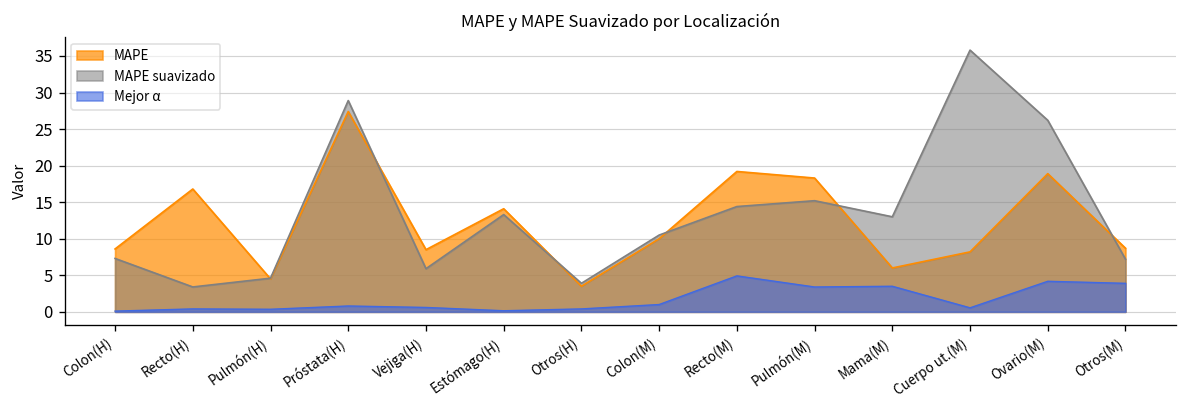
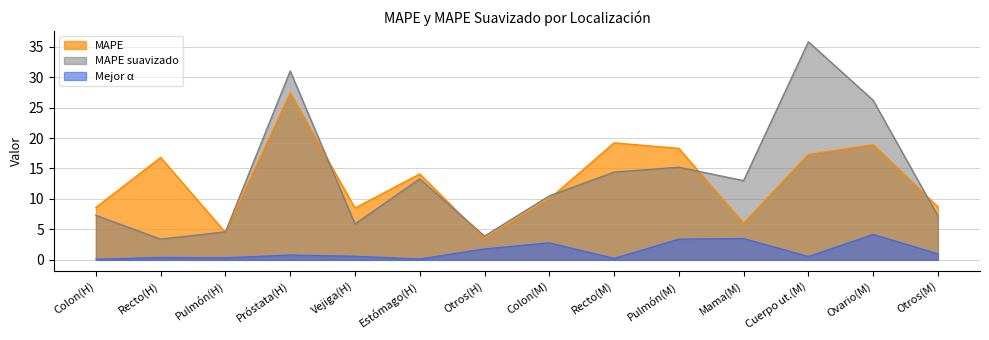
  {
    "MAPE": {
      "Colon(H)": 9,
      "Recto(H)": 17,
      "Próstata(H)": 27,
      "Vejiga(H)": 9,
      "Estómago(H)": 14,
      "Colon(M)": 10,
      "Recto(M)": 19,
      "Pulmón(M)": 18,
      "Mama(M)": 6,
-     "Cuerpo ut.(M)": 8,
+     "Cuerpo ut.(M)": 17,
      "Ovario(M)": 19,
      "Otros(M)": 9
    },
    "MAPE suavizado": {
      "Colon(H)": 7,
      "Recto(H)": 3,
-     "Próstata(H)": 29,
+     "Próstata(H)": 31,
      "Vejiga(H)": 6,
      "Estómago(H)": 13,
      "Colon(M)": 11,
      "Recto(M)": 14,
      "Pulmón(M)": 15,
      "Mama(M)": 13,
      "Cuerpo ut.(M)": 36,
      "Ovario(M)": 26,
      "Otros(M)": 7
    },
    "Mejor α": {
      "Colon(H)": 0,
      "Recto(H)": 0,
      "Pulmón(H)": 0,
      "Próstata(H)": 1,
      "Vejiga(H)": 1,
      "Estómago(H)": 0,
-     "Otros(H)": 0,
-     "Colon(M)": 1,
-     "Recto(M)": 5,
+     "Otros(H)": 2,
+     "Colon(M)": 3,
+     "Recto(M)": 0,
      "Pulmón(M)": 3,
      "Mama(M)": 4,
      "Cuerpo ut.(M)": 1,
      "Ovario(M)": 4,
-     "Otros(M)": 4
+     "Otros(M)": 1
    }
  }
